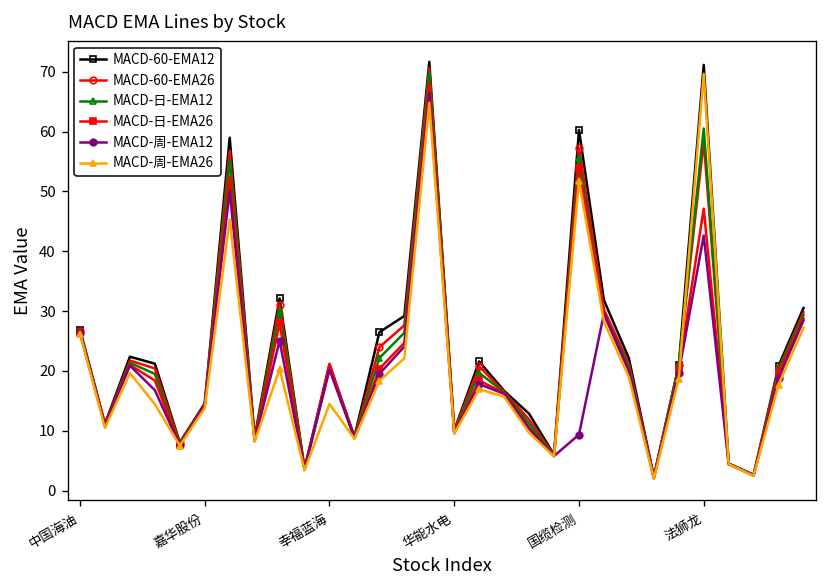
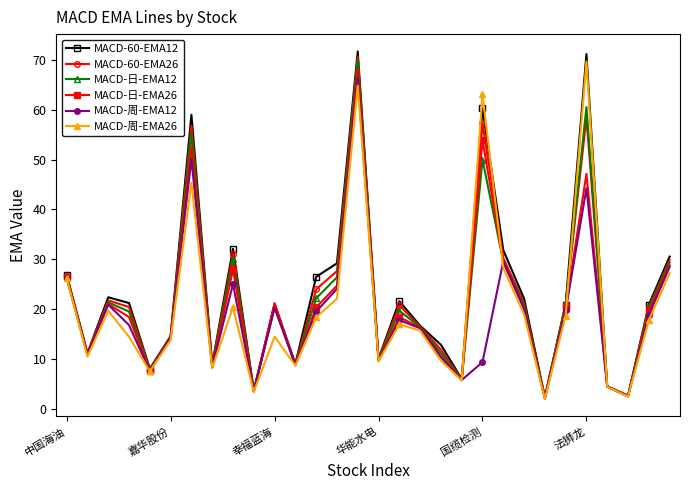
  {
    "MACD-60-EMA12": {
      "国缆检测": 60,
      "法狮龙": 71
    },
    "MACD-日-EMA12": {
-     "国缆检测": 56,
+     "国缆检测": 50,
      "法狮龙": 61
    },
    "MACD-周-EMA12": {
      "国缆检测": 9,
-     "法狮龙": 43
+     "法狮龙": 44
    },
    "MACD-周-EMA26": {
      "幸福蓝海": 14,
-     "国缆检测": 52,
+     "国缆检测": 63,
      "法狮龙": 70
    }
  }
